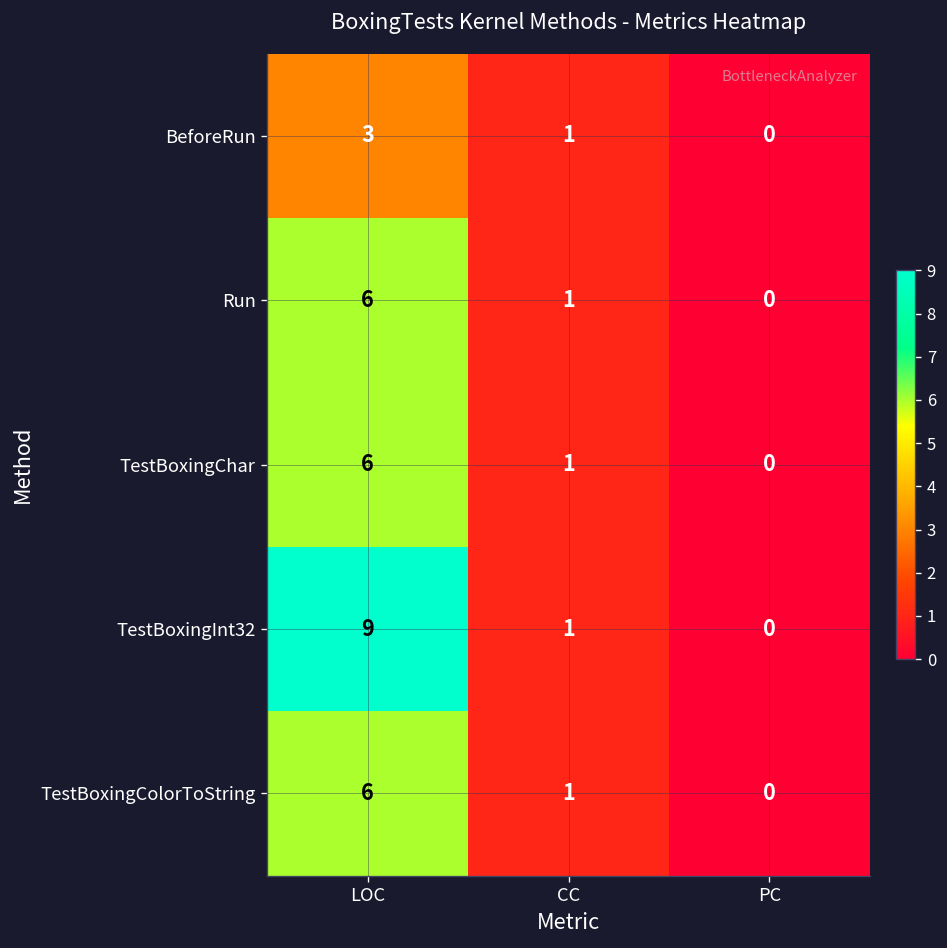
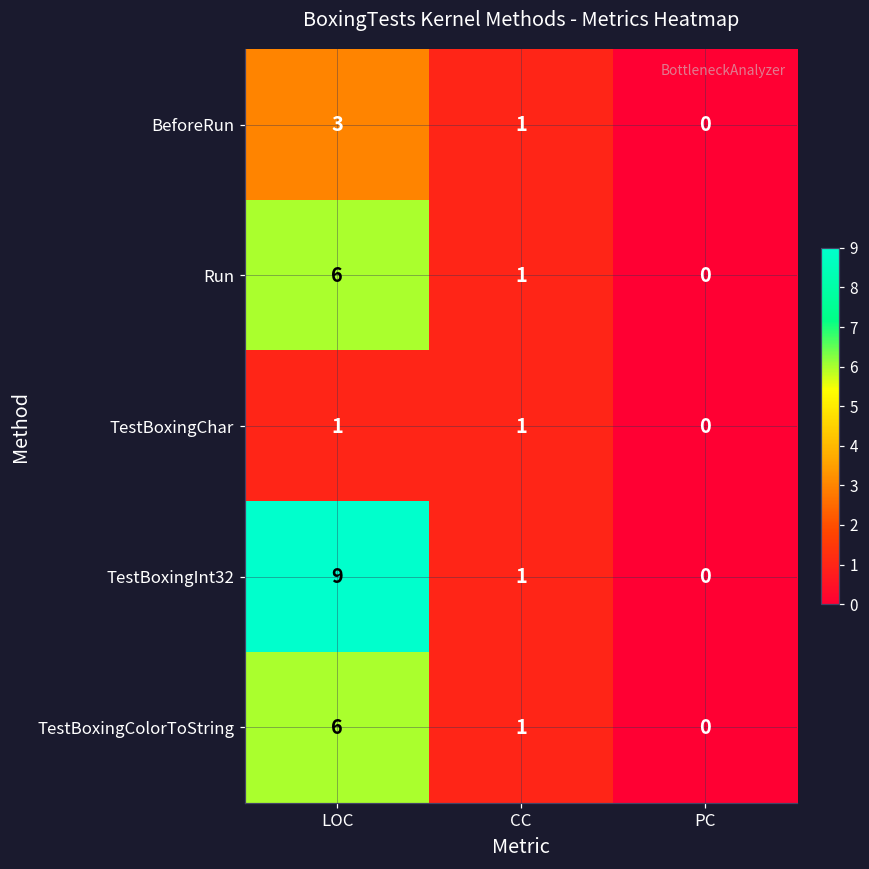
  {
    "BeforeRun": {
      "LOC": 3,
      "CC": 1
    },
    "Run": {
      "LOC": 6,
      "CC": 1,
      "PC": 0
    },
    "TestBoxingChar": {
-     "LOC": 6,
+     "LOC": 1,
      "CC": 1,
      "PC": 0
    },
    "TestBoxingInt32": {
      "LOC": 9,
      "CC": 1,
      "PC": 0
    },
    "TestBoxingColorToString": {
      "LOC": 6,
      "CC": 1,
      "PC": 0
    }
  }
